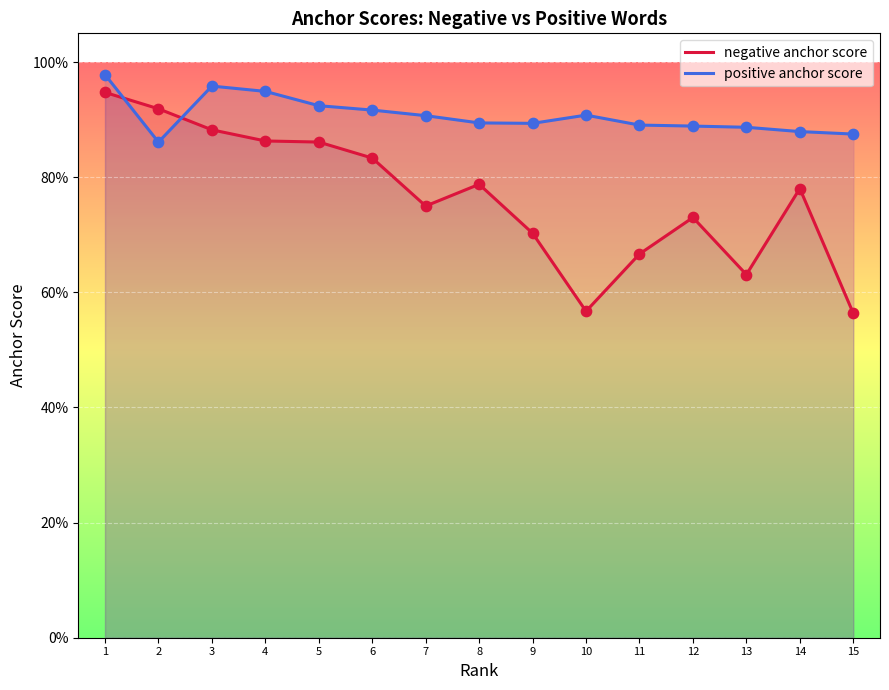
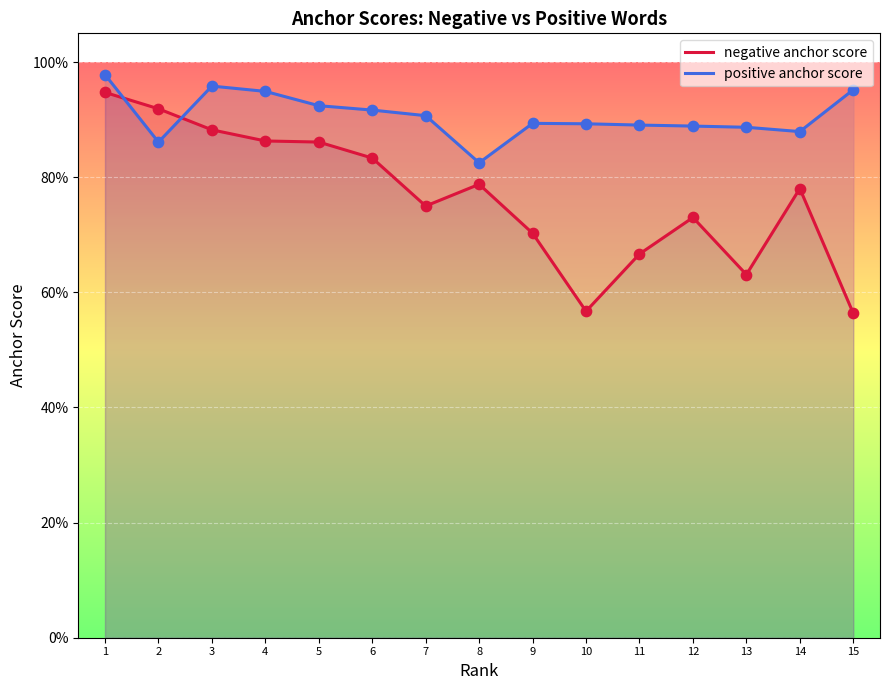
  {
    "negative anchor score": {
      "1": "95%",
      "3": "88%",
      "4": "86%",
      "5": "86%",
      "6": "83%",
      "7": "75%",
      "8": "79%",
      "9": "70%",
      "10": "57%",
      "11": "67%",
      "12": "73%",
      "13": "63%",
      "14": "78%",
      "15": "56%"
    },
    "positive anchor score": {
      "2": "86%",
-     "8": "89%",
-     "10": "91%",
-     "15": "88%"
+     "8": "83%",
+     "10": "89%",
+     "15": "95%"
    }
  }
